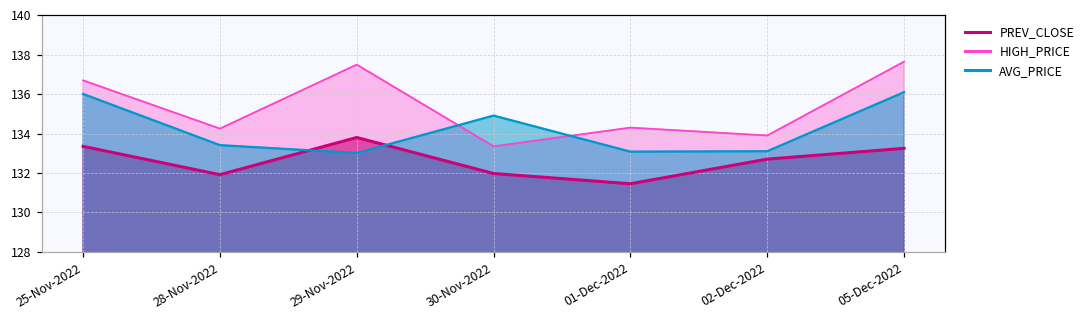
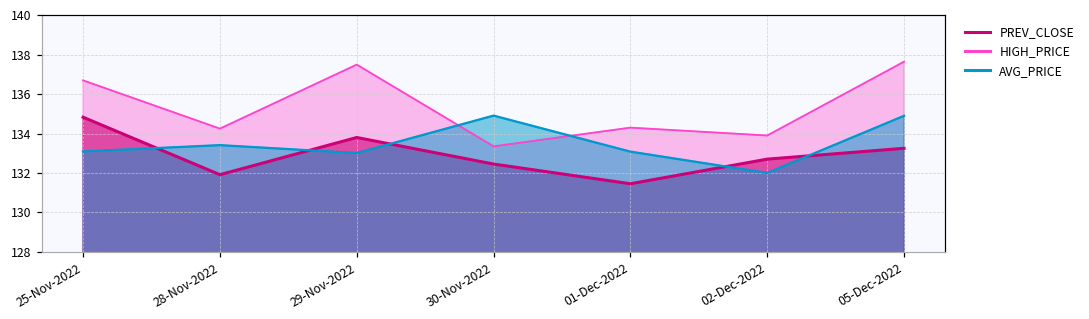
  {
    "HIGH_PRICE": {
      "25-Nov-2022": 136.7,
      "28-Nov-2022": 134.3,
      "29-Nov-2022": 137.5,
      "30-Nov-2022": 133.4,
      "01-Dec-2022": 134.3,
      "02-Dec-2022": 133.9,
      "05-Dec-2022": 137.7
    },
    "PREV_CLOSE": {
-     "25-Nov-2022": 133.4,
+     "25-Nov-2022": 134.8,
      "28-Nov-2022": 131.9,
      "29-Nov-2022": 133.8,
-     "30-Nov-2022": 132.0,
+     "30-Nov-2022": 132.5,
      "01-Dec-2022": 131.5,
      "02-Dec-2022": 132.7,
      "05-Dec-2022": 133.3
    },
    "AVG_PRICE": {
-     "25-Nov-2022": 136.0,
+     "25-Nov-2022": 133.1,
      "28-Nov-2022": 133.4,
      "29-Nov-2022": 133.0,
      "30-Nov-2022": 134.9,
      "01-Dec-2022": 133.1,
-     "02-Dec-2022": 133.1,
-     "05-Dec-2022": 136.1
+     "02-Dec-2022": 132.0,
+     "05-Dec-2022": 134.9
    }
  }
